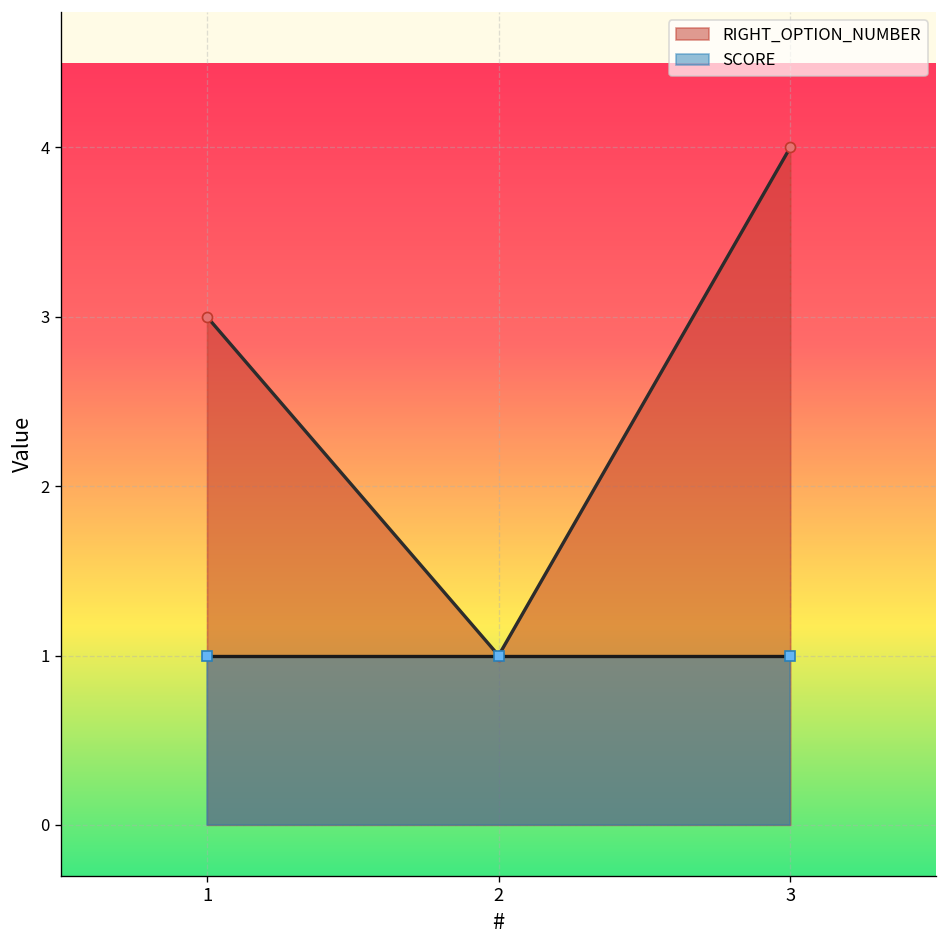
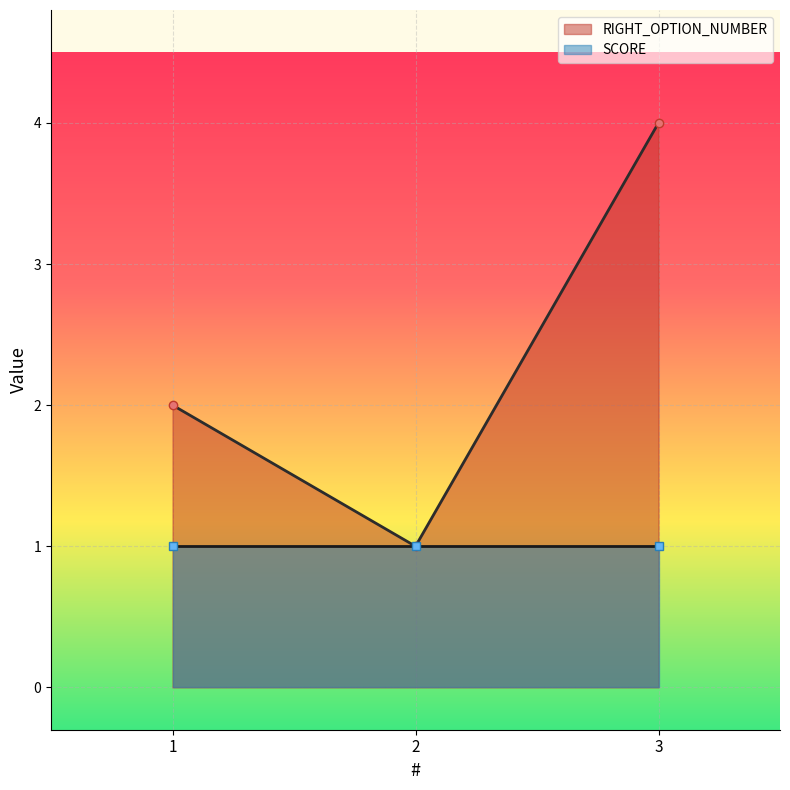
  {
    "RIGHT_OPTION_NUMBER": {
-     "1": 3,
+     "1": 2,
      "3": 4
    },
    "SCORE": {
      "1": 1,
      "3": 1
    }
  }
